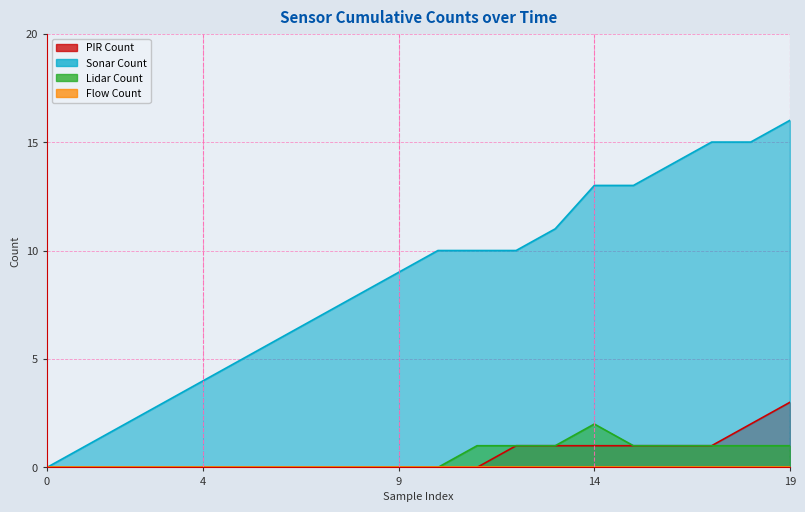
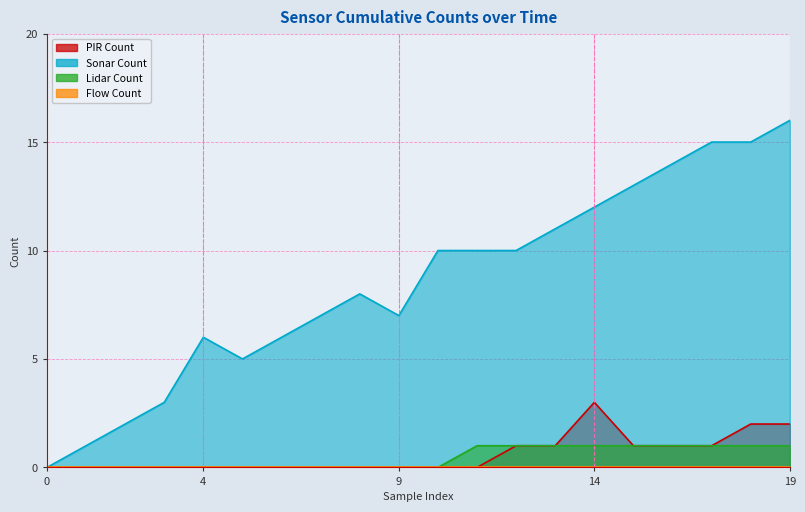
  {
    "PIR Count": {
-     "14": 1,
-     "19": 3
+     "14": 3,
+     "19": 2
    },
    "Sonar Count": {
-     "4": 4,
-     "9": 9,
-     "14": 13,
+     "4": 6,
+     "9": 7,
+     "14": 12,
      "19": 16
    },
    "Lidar Count": {
-     "14": 2,
+     "14": 1,
      "19": 1
    },
    "Flow Count": {
      "14": 0,
      "19": 0
    }
  }
